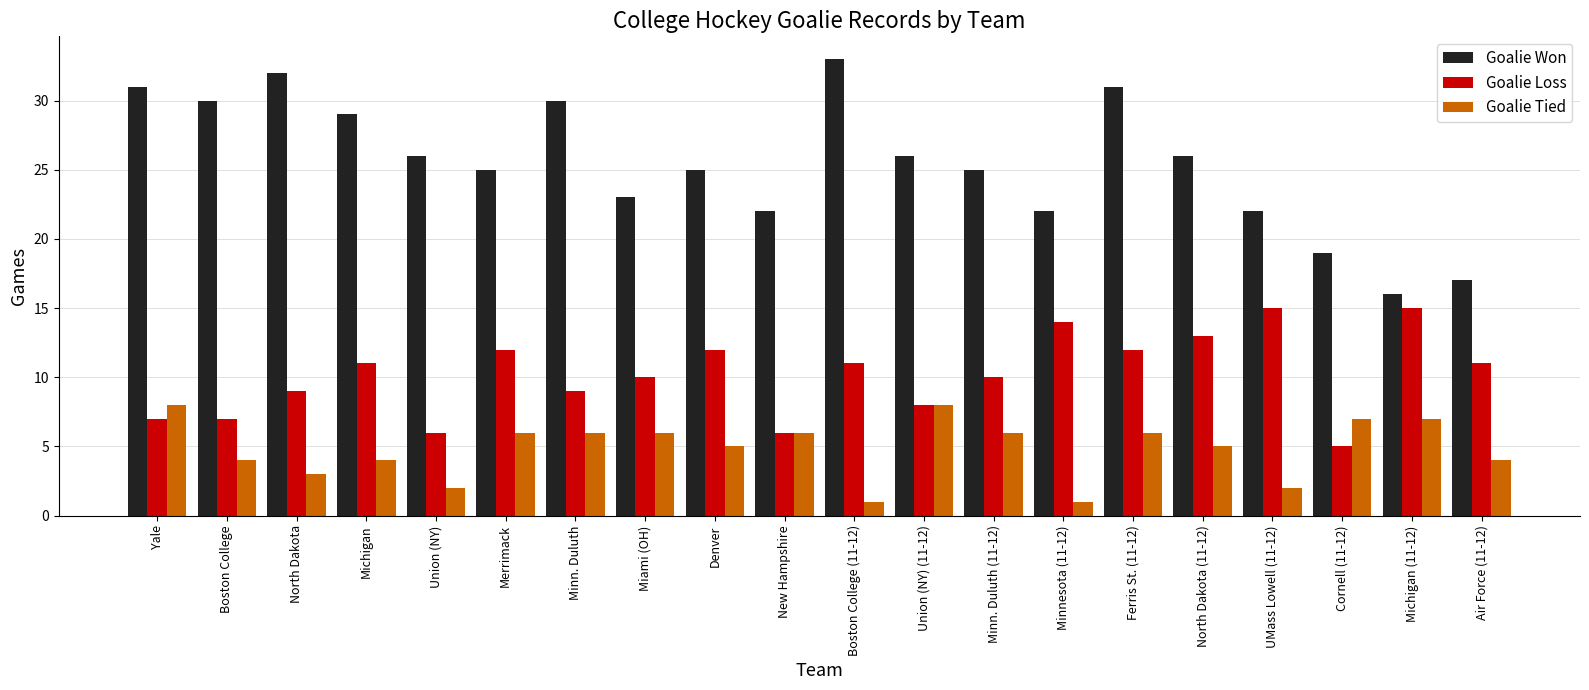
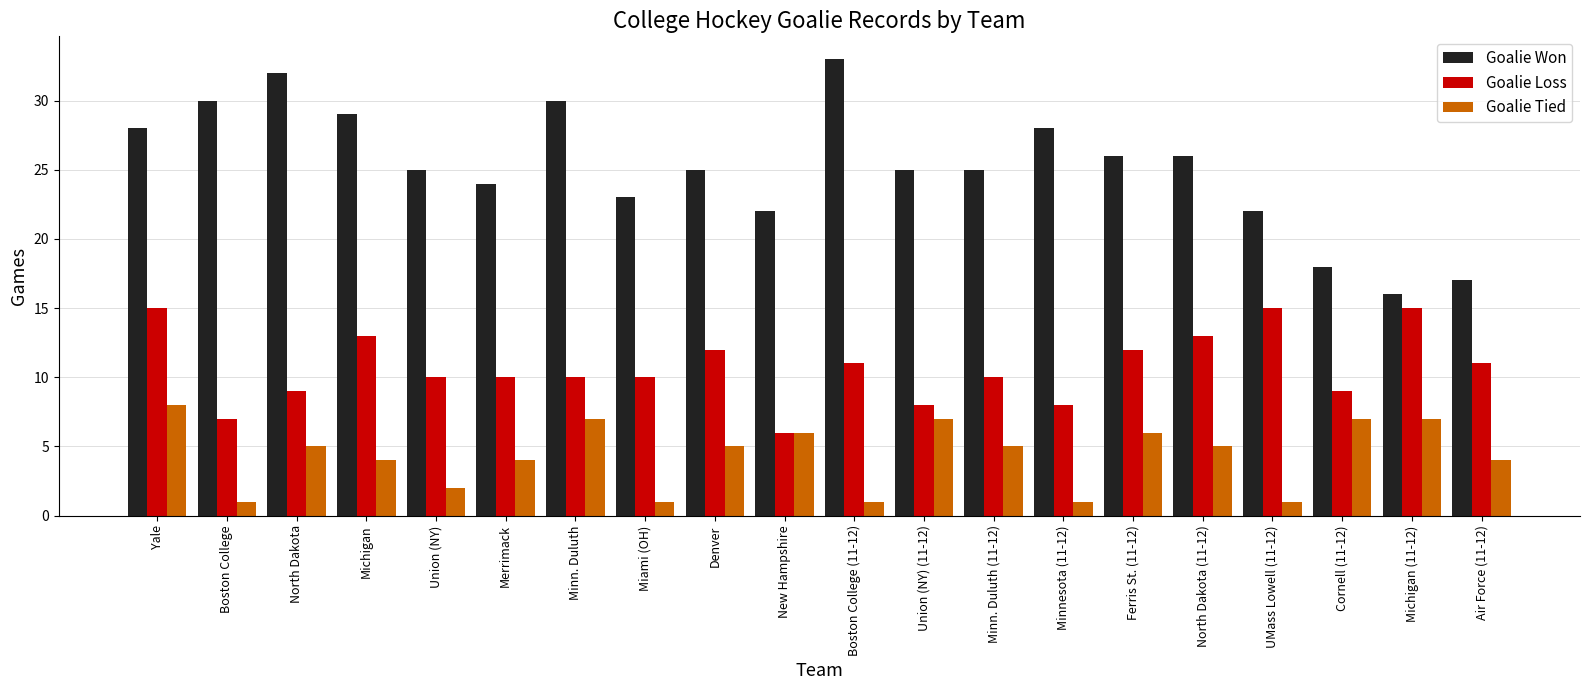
  {
    "Goalie Won": {
-     "Yale": 31,
+     "Yale": 28,
      "Boston College": 30,
      "North Dakota": 32,
      "Michigan": 29,
-     "Union (NY)": 26,
-     "Merrimack": 25,
+     "Union (NY)": 25,
+     "Merrimack": 24,
      "Minn. Duluth": 30,
      "Miami (OH)": 23,
      "Denver": 25,
      "New Hampshire": 22,
      "Boston College (11-12)": 33,
-     "Union (NY) (11-12)": 26,
+     "Union (NY) (11-12)": 25,
      "Minn. Duluth (11-12)": 25,
-     "Minnesota (11-12)": 22,
-     "Ferris St. (11-12)": 31,
+     "Minnesota (11-12)": 28,
+     "Ferris St. (11-12)": 26,
      "North Dakota (11-12)": 26,
      "UMass Lowell (11-12)": 22,
-     "Cornell (11-12)": 19,
+     "Cornell (11-12)": 18,
      "Michigan (11-12)": 16,
      "Air Force (11-12)": 17
    },
    "Goalie Loss": {
-     "Yale": 7,
+     "Yale": 15,
      "Boston College": 7,
      "North Dakota": 9,
-     "Michigan": 11,
-     "Union (NY)": 6,
-     "Merrimack": 12,
-     "Minn. Duluth": 9,
+     "Michigan": 13,
+     "Union (NY)": 10,
+     "Merrimack": 10,
+     "Minn. Duluth": 10,
      "Miami (OH)": 10,
      "Denver": 12,
      "New Hampshire": 6,
      "Boston College (11-12)": 11,
      "Union (NY) (11-12)": 8,
      "Minn. Duluth (11-12)": 10,
-     "Minnesota (11-12)": 14,
+     "Minnesota (11-12)": 8,
      "Ferris St. (11-12)": 12,
      "North Dakota (11-12)": 13,
      "UMass Lowell (11-12)": 15,
-     "Cornell (11-12)": 5,
+     "Cornell (11-12)": 9,
      "Michigan (11-12)": 15,
      "Air Force (11-12)": 11
    },
    "Goalie Tied": {
      "Yale": 8,
-     "Boston College": 4,
-     "North Dakota": 3,
+     "Boston College": 1,
+     "North Dakota": 5,
      "Michigan": 4,
      "Union (NY)": 2,
-     "Merrimack": 6,
-     "Minn. Duluth": 6,
-     "Miami (OH)": 6,
+     "Merrimack": 4,
+     "Minn. Duluth": 7,
+     "Miami (OH)": 1,
      "Denver": 5,
      "New Hampshire": 6,
      "Boston College (11-12)": 1,
-     "Union (NY) (11-12)": 8,
-     "Minn. Duluth (11-12)": 6,
+     "Union (NY) (11-12)": 7,
+     "Minn. Duluth (11-12)": 5,
      "Minnesota (11-12)": 1,
      "Ferris St. (11-12)": 6,
      "North Dakota (11-12)": 5,
-     "UMass Lowell (11-12)": 2,
+     "UMass Lowell (11-12)": 1,
      "Cornell (11-12)": 7,
      "Michigan (11-12)": 7,
      "Air Force (11-12)": 4
    }
  }
